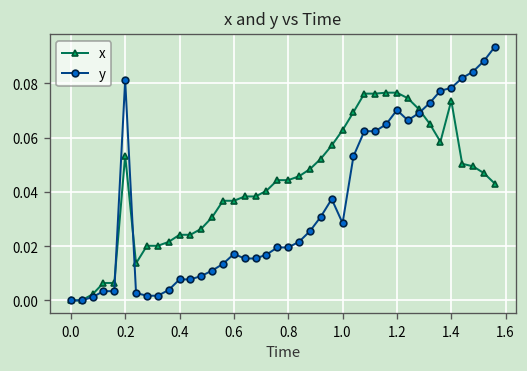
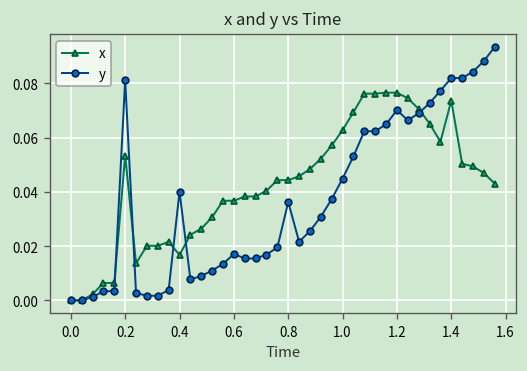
  {
    "x": {
      "0.2": 0.053,
-     "0.4": 0.024,
+     "0.4": 0.017,
      "0.6": 0.037,
      "0.8": 0.044,
      "1.0": 0.063,
      "1.2": 0.077,
      "1.4": 0.074
    },
    "y": {
      "0.2": 0.081,
-     "0.4": 0.008,
+     "0.4": 0.040,
      "0.6": 0.017,
-     "0.8": 0.020,
-     "1.0": 0.028,
+     "0.8": 0.036,
+     "1.0": 0.045,
      "1.2": 0.070,
-     "1.4": 0.078
+     "1.4": 0.082
    }
  }
